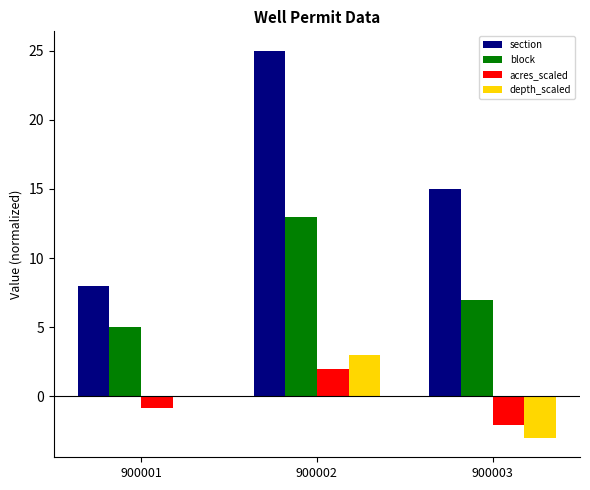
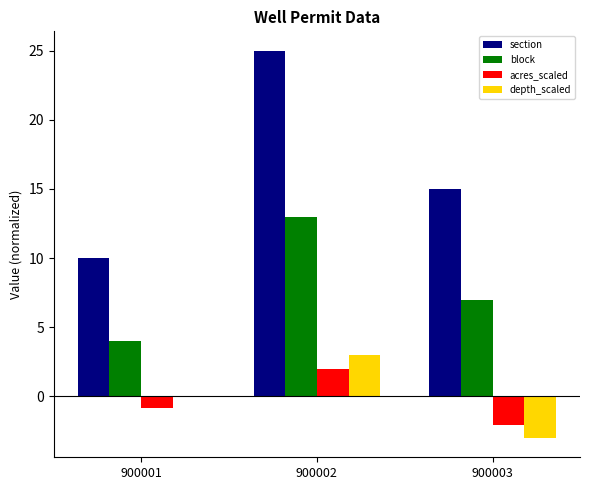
  {
    "section": {
-     "900001": 8,
+     "900001": 10,
      "900002": 25,
      "900003": 15
    },
    "block": {
-     "900001": 5,
+     "900001": 4,
      "900002": 13,
      "900003": 7
    },
    "acres_scaled": {
      "900001": -1,
      "900002": 2,
      "900003": -2
    },
    "depth_scaled": {
      "900001": 0,
      "900002": 3,
      "900003": -3
    }
  }
